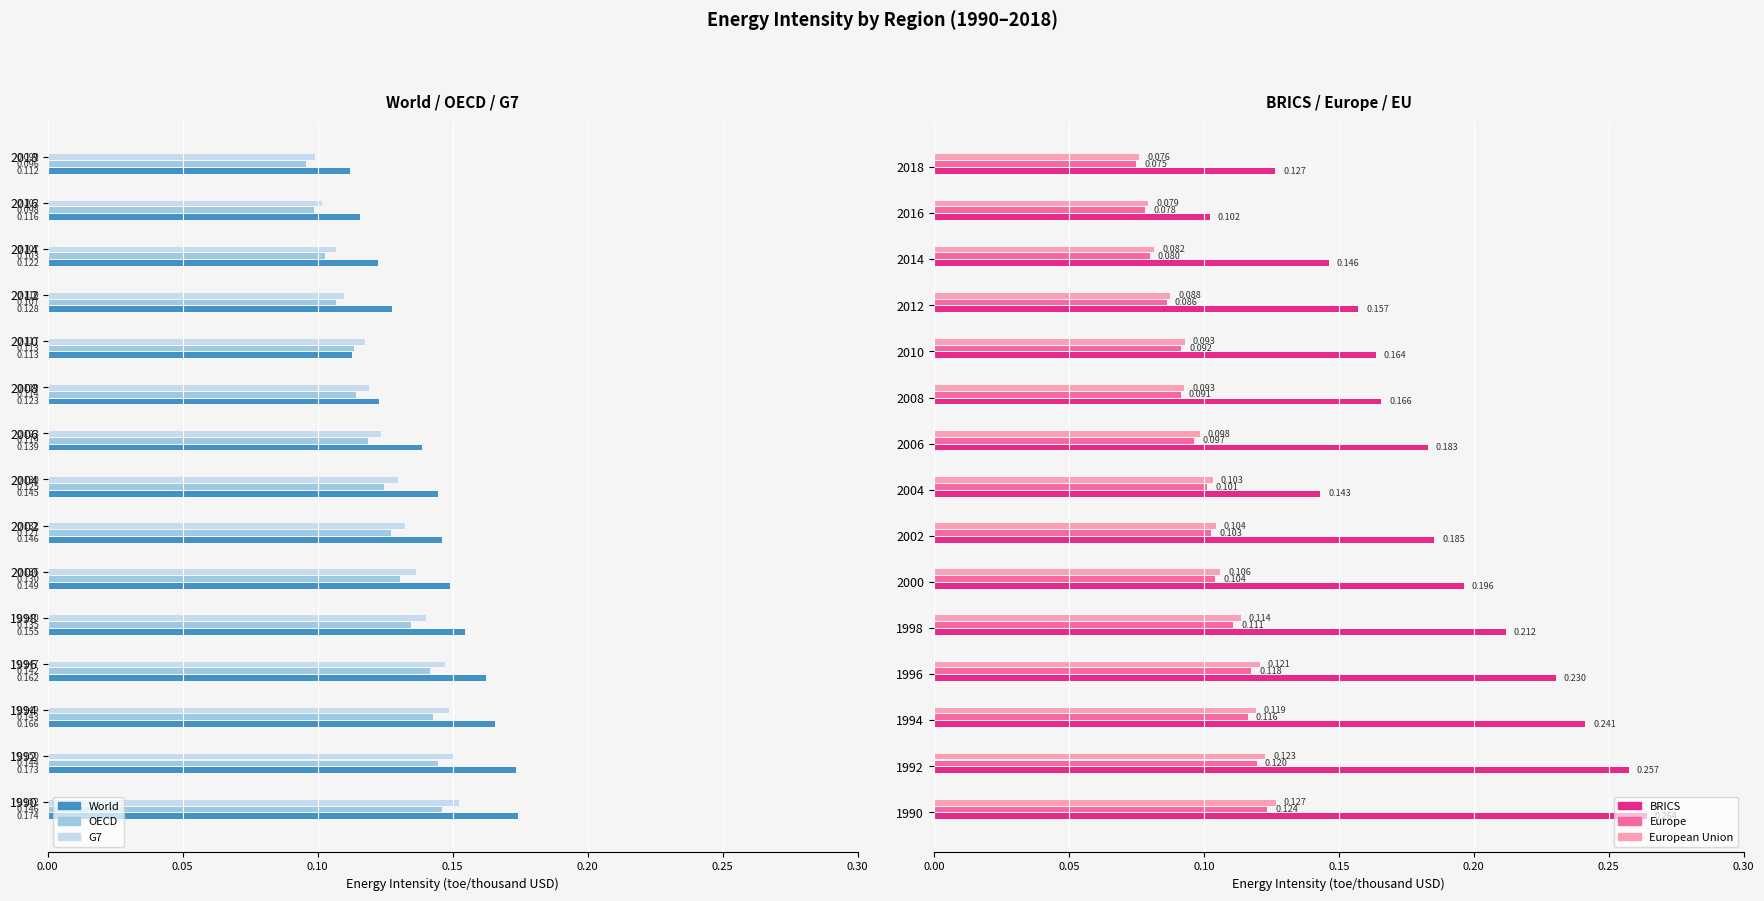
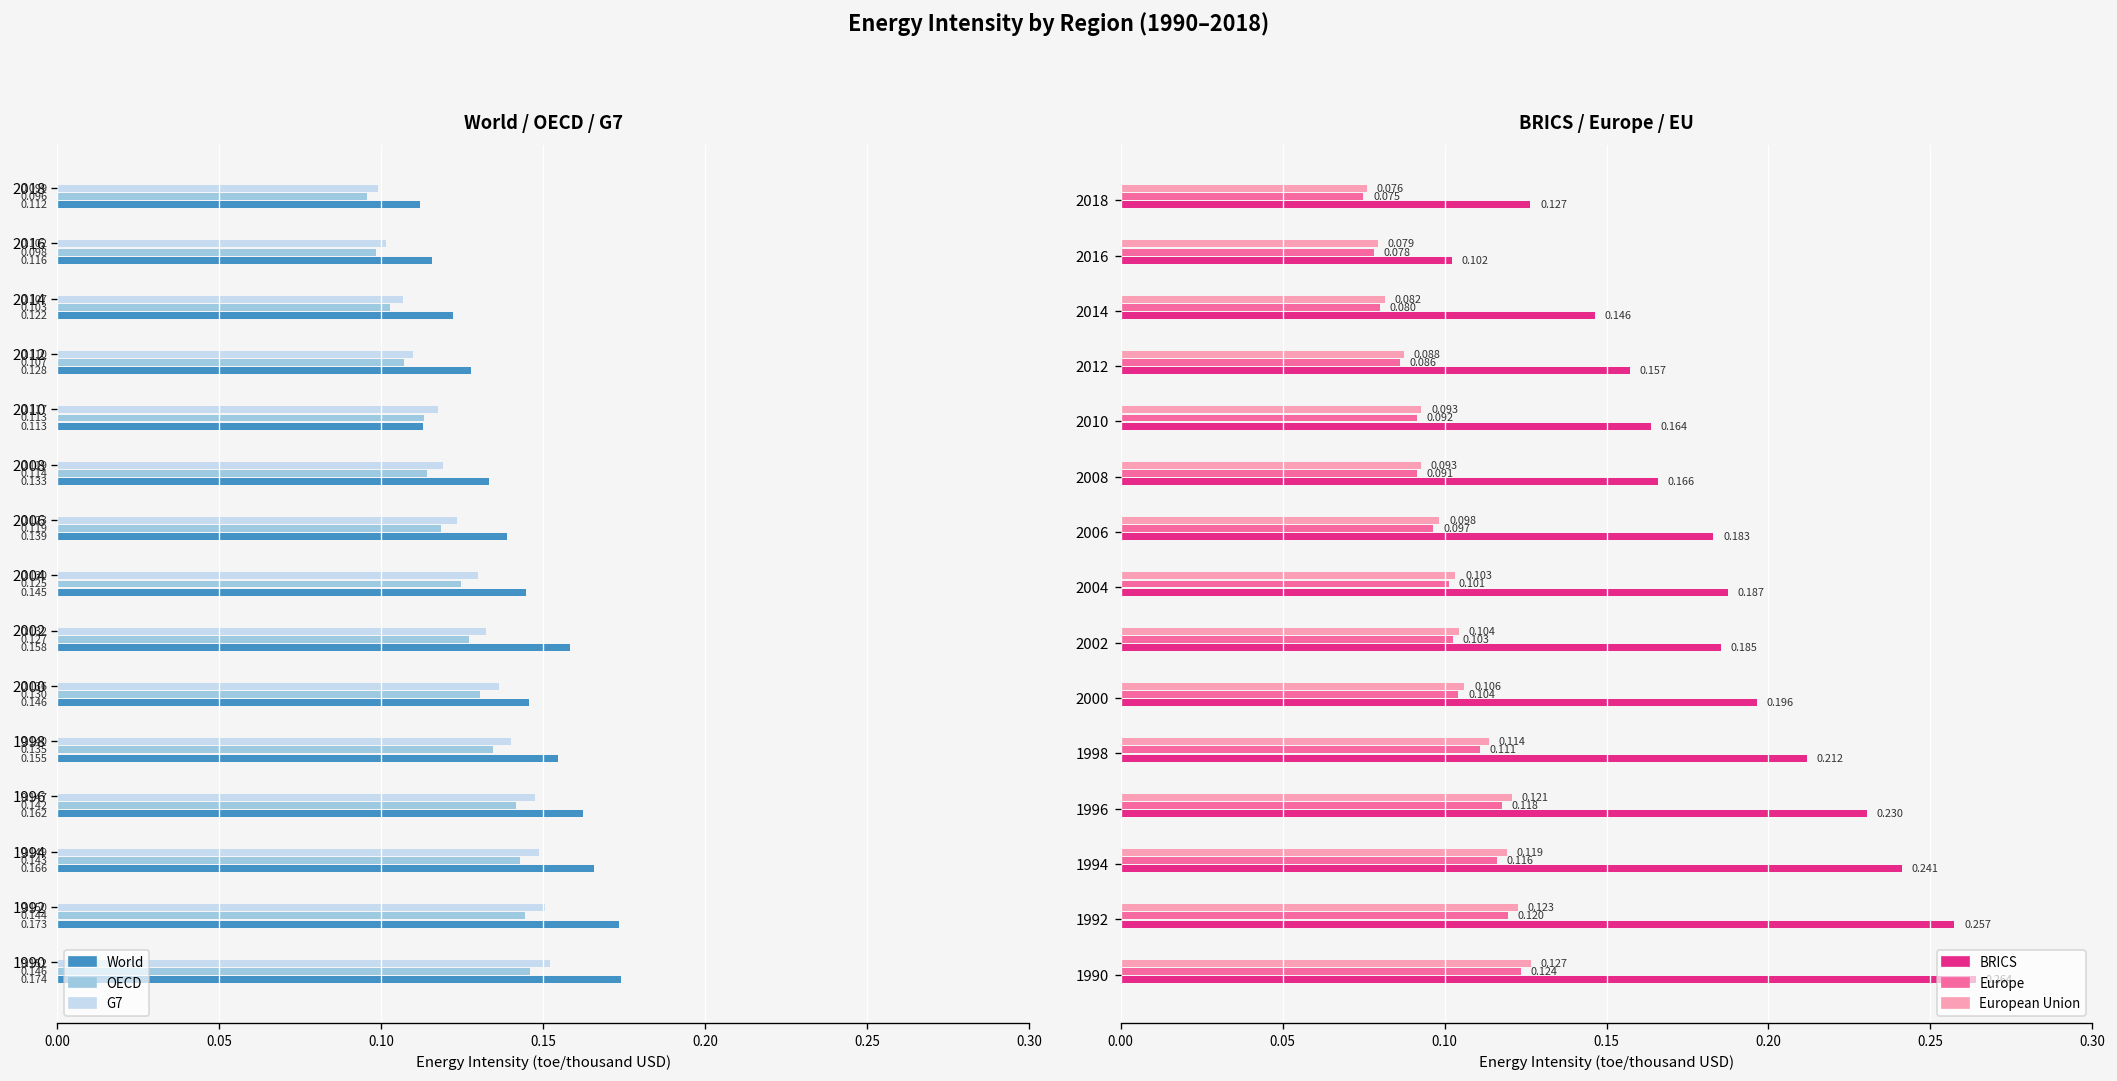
  {
    "World / OECD / G7": {
      "World": {
-       "2008": 0.123,
-       "2002": 0.146,
-       "2000": 0.149
+       "2008": 0.133,
+       "2002": 0.158,
+       "2000": 0.146
      }
    },
    "BRICS / Europe / EU": {
      "BRICS": {
        "2018": 0.127,
        "2016": 0.102,
        "2014": 0.146,
        "2012": 0.157,
        "2010": 0.164,
        "2008": 0.166,
        "2006": 0.183,
-       "2004": 0.143,
+       "2004": 0.187,
        "2002": 0.185,
        "2000": 0.196,
        "1998": 0.212,
        "1996": 0.230,
        "1994": 0.241,
        "1992": 0.257
      }
    }
  }
